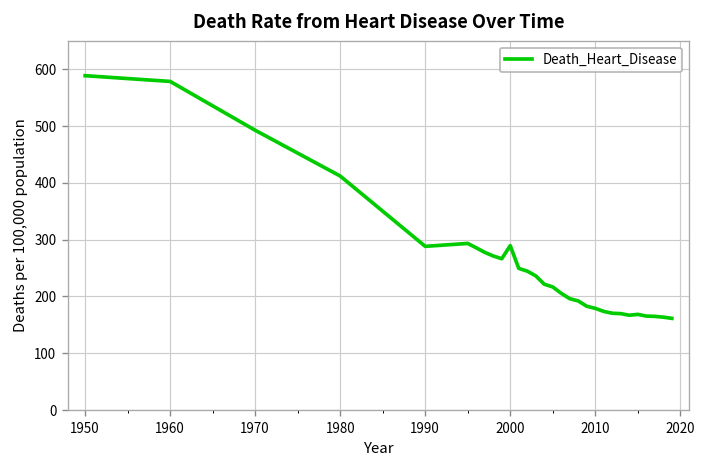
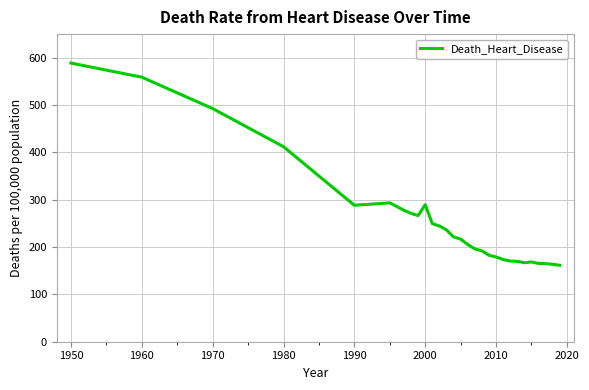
  {
    "1950": 590,
-   "1960": 580,
+   "1960": 560,
    "1970": 490,
    "1980": 410,
    "1990": 290,
    "2000": 290,
    "2010": 180
  }
